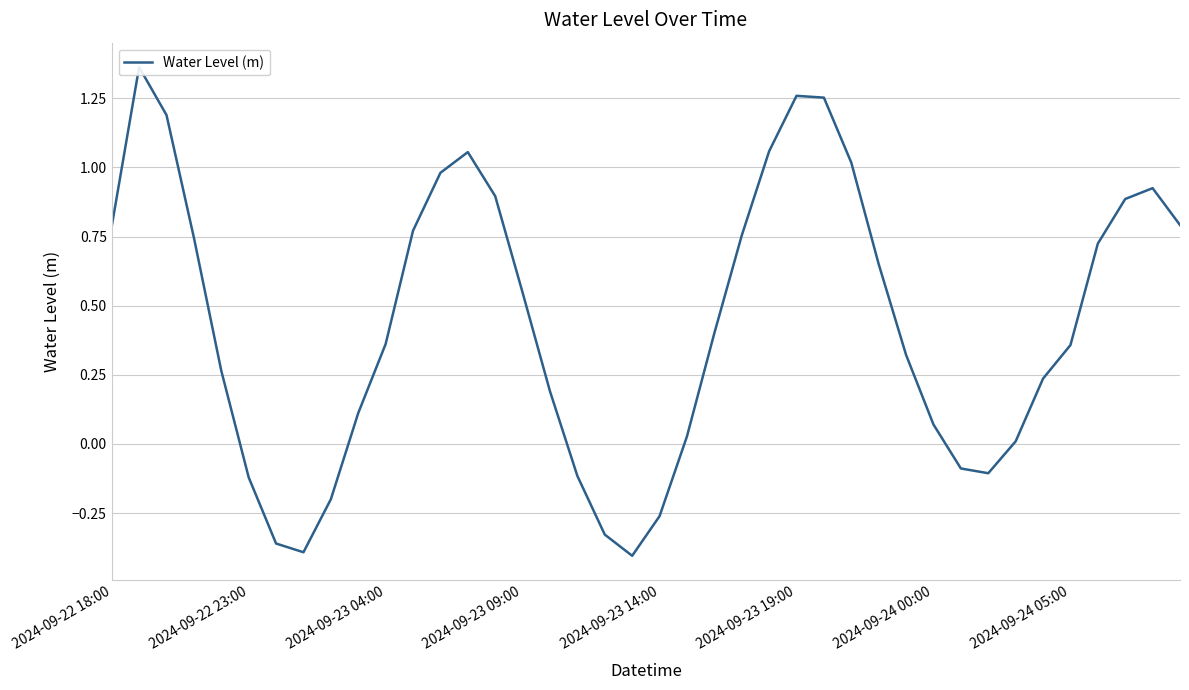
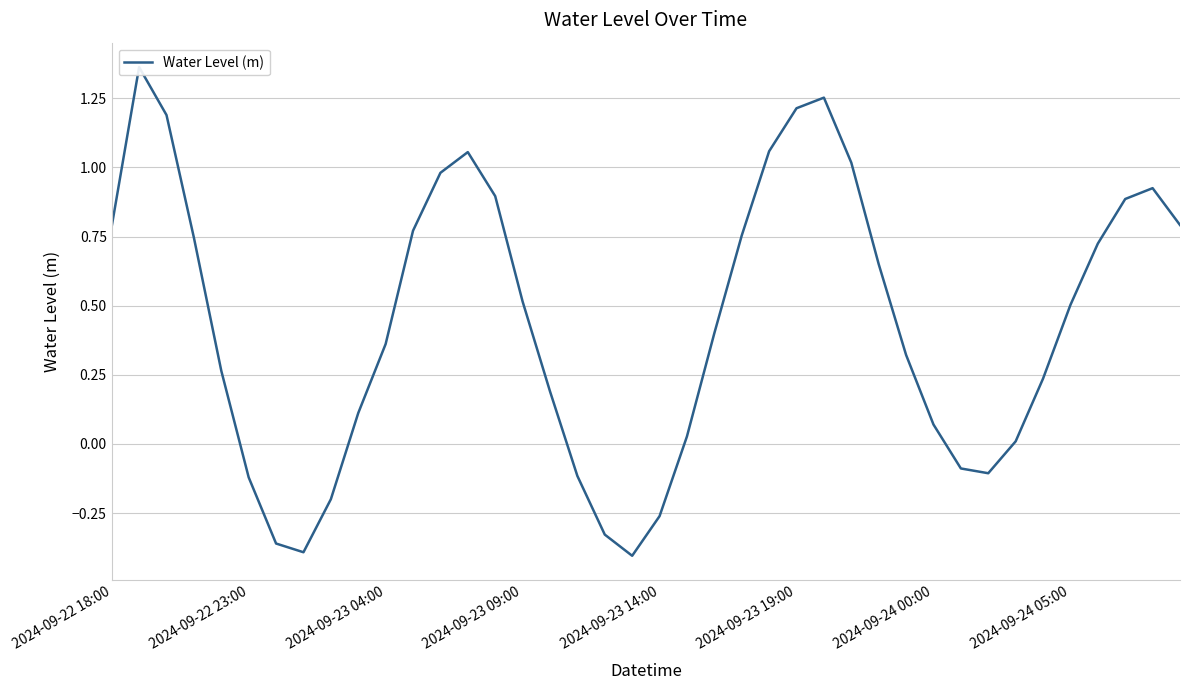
  {
    "2024-09-22 18:00": 0.79,
    "2024-09-22 23:00": -0.12,
    "2024-09-23 04:00": 0.36,
-   "2024-09-23 09:00": 0.55,
+   "2024-09-23 09:00": 0.52,
    "2024-09-23 14:00": -0.26,
-   "2024-09-23 19:00": 1.26,
+   "2024-09-23 19:00": 1.21,
    "2024-09-24 00:00": 0.07,
-   "2024-09-24 05:00": 0.36
+   "2024-09-24 05:00": 0.50
  }
